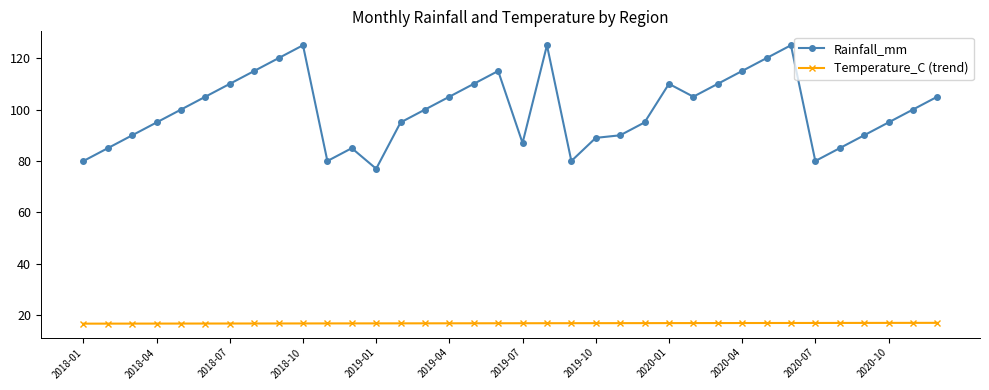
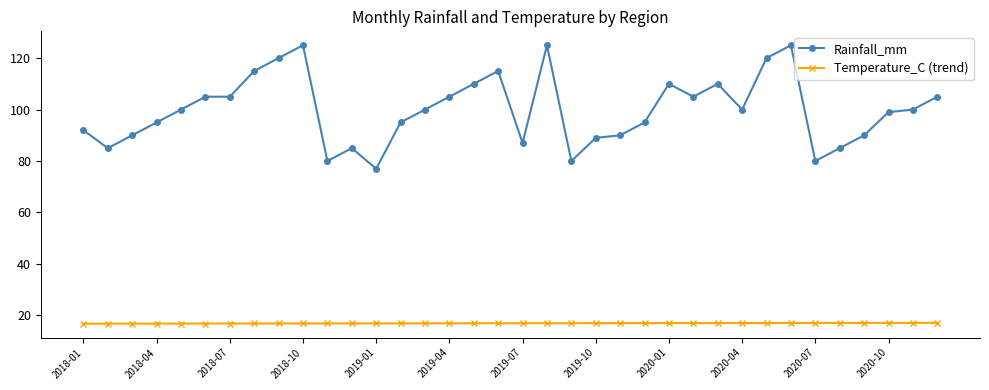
  {
    "Rainfall_mm": {
-     "2018-01": 80,
+     "2018-01": 92,
      "2018-04": 95,
-     "2018-07": 110,
+     "2018-07": 105,
      "2018-10": 125,
      "2019-01": 77,
      "2019-04": 105,
      "2019-07": 87,
      "2019-10": 89,
      "2020-01": 110,
-     "2020-04": 115,
+     "2020-04": 100,
      "2020-07": 80,
-     "2020-10": 95
+     "2020-10": 99
    },
    "Temperature_C (trend)": {
      "2018-01": 17,
      "2018-04": 17,
      "2018-07": 17,
      "2018-10": 17,
      "2019-01": 17,
      "2019-04": 17,
      "2019-07": 17,
      "2019-10": 17,
      "2020-01": 17,
      "2020-04": 17,
      "2020-07": 17,
      "2020-10": 17
    }
  }
